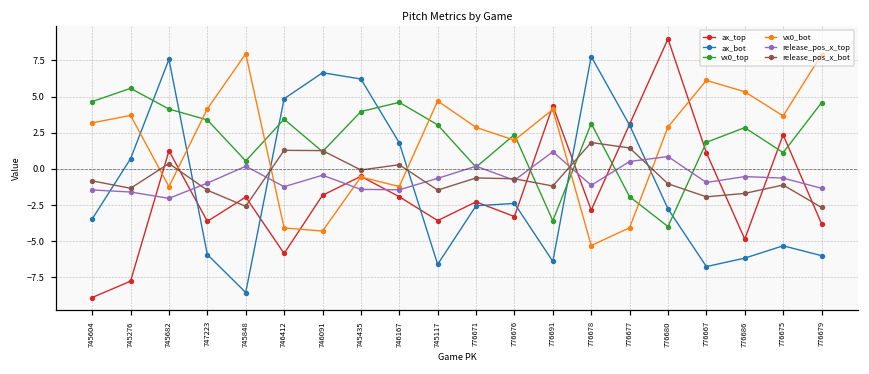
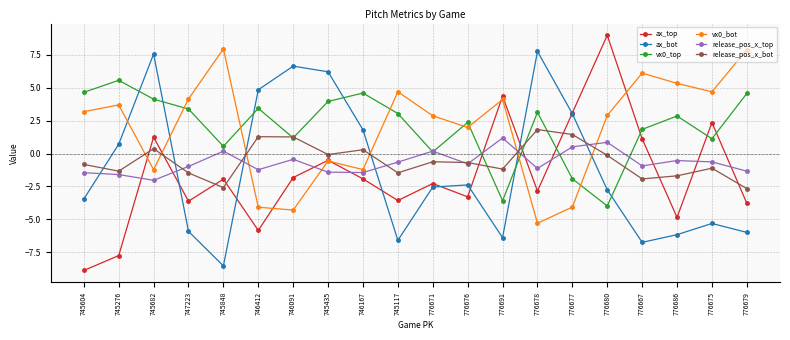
  {
    "ax_top": {
      "745604": -8.9,
      "745276": -7.8,
      "745682": 1.2,
      "747223": -3.6,
      "745848": -1.9,
      "746412": -5.8,
      "746091": -1.8,
      "746167": -1.9,
      "745117": -3.6,
      "776671": -2.3,
      "776676": -3.3,
      "776691": 4.4,
      "776678": -2.9,
      "776680": 9.0,
      "776667": 1.1,
      "776686": -4.8,
      "776675": 2.4,
      "776679": -3.8
    },
    "ax_bot": {
      "745604": -3.5,
      "745276": 0.7,
      "745682": 7.6,
      "747223": -5.9,
      "745848": -8.5,
      "746412": 4.8,
      "746091": 6.6,
      "745435": 6.2,
      "746167": 1.8,
      "745117": -6.6,
      "776671": -2.5,
      "776676": -2.4,
      "776691": -6.4,
      "776678": 7.8,
      "776680": -2.8,
      "776667": -6.7,
      "776686": -6.2,
      "776675": -5.3,
      "776679": -6.0
    },
    "vx0_top": {
      "745604": 4.7,
      "745276": 5.6,
      "745682": 4.1,
      "747223": 3.4,
      "745848": 0.6,
      "746412": 3.4,
      "745435": 4.0,
      "746167": 4.6,
      "745117": 3.0,
      "776676": 2.4,
      "776691": -3.6,
      "776678": 3.1,
      "776677": -1.9,
      "776680": -4.0,
      "776667": 1.8,
      "776686": 2.9,
      "776675": 1.1,
      "776679": 4.6
    },
    "vx0_bot": {
      "745604": 3.2,
      "745276": 3.7,
      "745682": -1.2,
      "747223": 4.1,
      "745848": 8.0,
      "746412": -4.1,
      "746091": -4.3,
      "746167": -1.2,
      "745117": 4.7,
      "776671": 2.9,
      "776676": 2.0,
      "776691": 4.1,
      "776678": -5.3,
      "776677": -4.1,
      "776680": 2.9,
      "776667": 6.1,
      "776686": 5.3,
-     "776675": 3.7
+     "776675": 4.7
    },
    "release_pos_x_top": {
      "745604": -1.5,
      "745276": -1.6,
      "745682": -2.0,
      "747223": -1.0,
      "745848": 0.2,
      "746412": -1.2,
      "746091": -0.4,
      "745435": -1.4,
      "746167": -1.4,
      "745117": -0.7,
      "776691": 1.2,
      "776678": -1.1,
      "776677": 0.5,
      "776680": 0.9,
      "776667": -0.9,
      "776686": -0.5,
      "776675": -0.6,
      "776679": -1.3
    },
    "release_pos_x_bot": {
      "745604": -0.8,
      "745276": -1.3,
      "745682": 0.4,
      "747223": -1.5,
      "745848": -2.6,
      "746412": 1.3,
      "745435": -0.1,
      "746167": 0.3,
      "745117": -1.5,
      "776671": -0.6,
      "776691": -1.2,
      "776678": 1.8,
      "776677": 1.4,
-     "776680": -1.0,
+     "776680": -0.1,
      "776667": -1.9,
      "776686": -1.7,
      "776675": -1.1,
      "776679": -2.7
    }
  }
